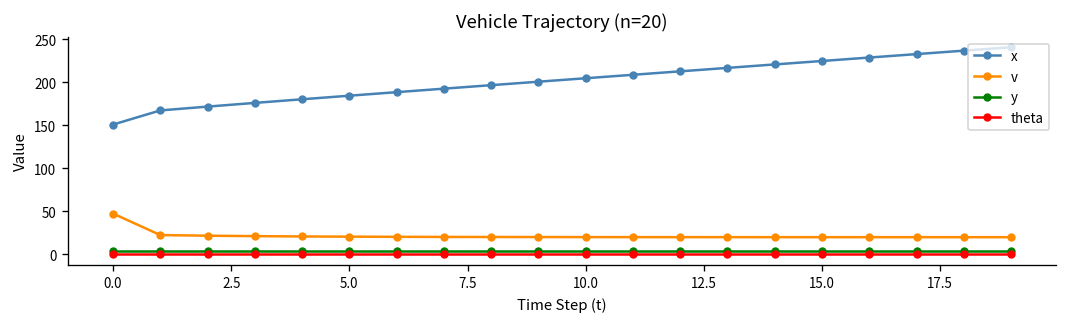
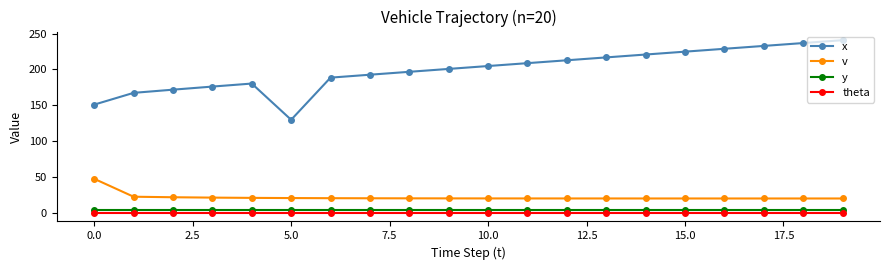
  {
    "x": {
      "0.0": 150,
-     "5.0": 180,
+     "5.0": 130,
      "10.0": 200,
      "15.0": 220
    },
    "v": {
      "0.0": 50,
      "5.0": 20,
      "10.0": 20,
      "15.0": 20
    },
    "y": {
      "0.0": 0,
      "5.0": 0,
      "10.0": 0,
      "15.0": 0
    },
    "theta": {
      "0.0": 0,
      "5.0": 0,
      "10.0": 0,
      "15.0": 0
    }
  }
